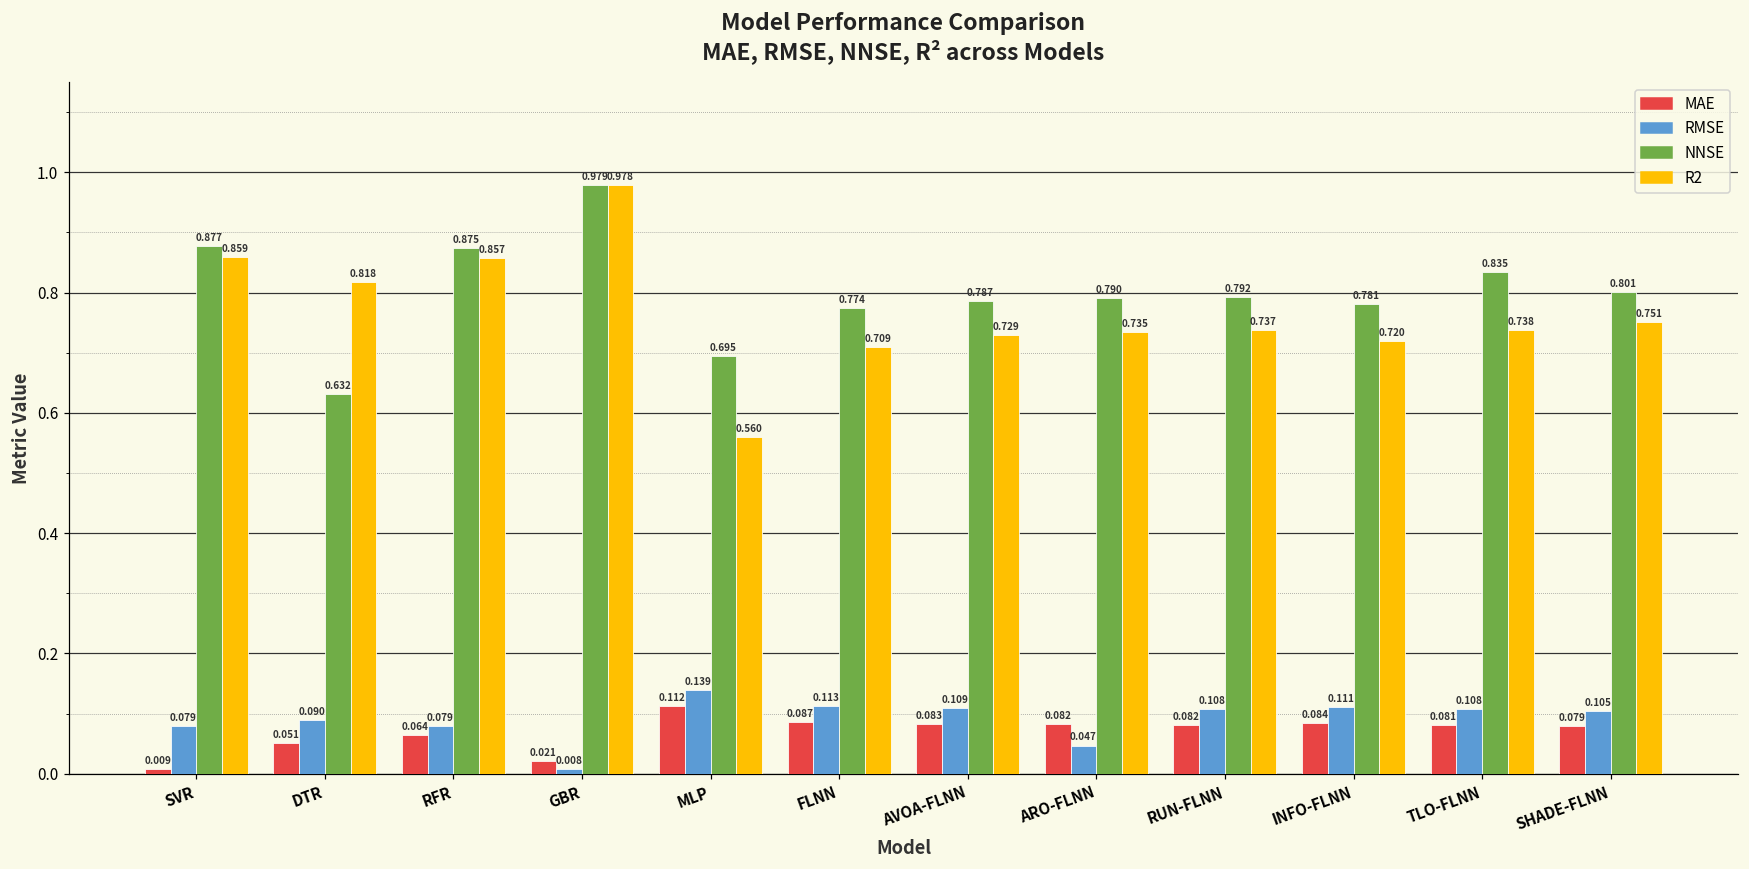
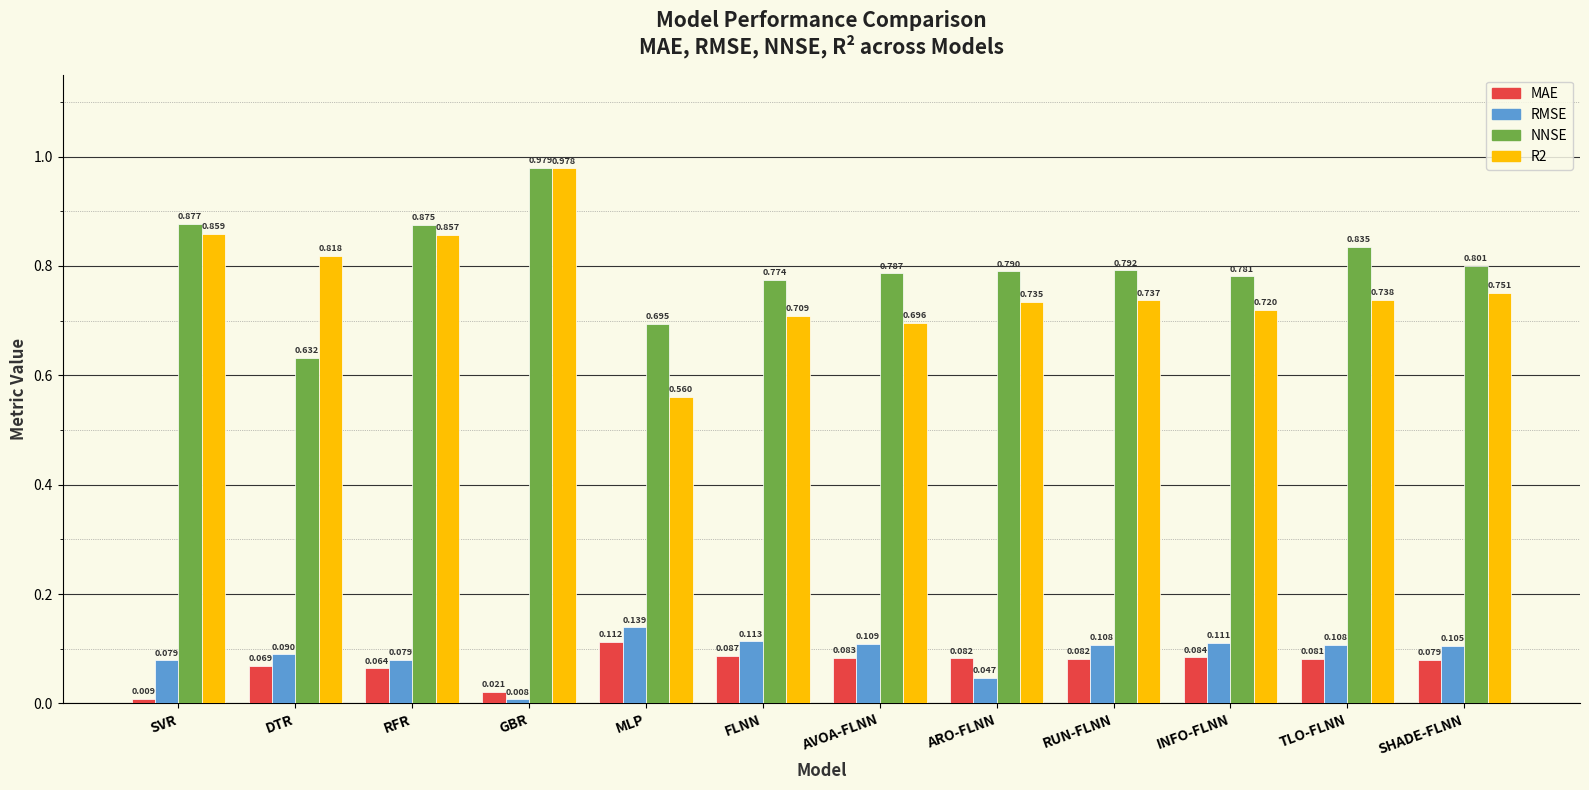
  {
    "MAE": {
      "SVR": 0.009,
-     "DTR": 0.051,
+     "DTR": 0.069,
      "RFR": 0.064,
      "GBR": 0.021,
      "MLP": 0.112,
      "FLNN": 0.087,
      "AVOA-FLNN": 0.083,
      "ARO-FLNN": 0.082,
      "RUN-FLNN": 0.082,
      "INFO-FLNN": 0.084,
      "TLO-FLNN": 0.081,
      "SHADE-FLNN": 0.079
    },
    "RMSE": {
      "SVR": 0.079,
      "DTR": 0.090,
      "RFR": 0.079,
      "GBR": 0.008,
      "MLP": 0.139,
      "FLNN": 0.113,
      "AVOA-FLNN": 0.109,
      "ARO-FLNN": 0.047,
      "RUN-FLNN": 0.108,
      "INFO-FLNN": 0.111,
      "TLO-FLNN": 0.108,
      "SHADE-FLNN": 0.105
    },
    "NNSE": {
      "SVR": 0.877,
      "DTR": 0.632,
      "RFR": 0.875,
      "GBR": 0.979,
      "MLP": 0.695,
      "FLNN": 0.774,
      "AVOA-FLNN": 0.787,
      "ARO-FLNN": 0.790,
      "RUN-FLNN": 0.792,
      "INFO-FLNN": 0.781,
      "TLO-FLNN": 0.835,
      "SHADE-FLNN": 0.801
    },
    "R2": {
      "SVR": 0.859,
      "DTR": 0.818,
      "RFR": 0.857,
      "GBR": 0.978,
      "MLP": 0.560,
      "FLNN": 0.709,
-     "AVOA-FLNN": 0.729,
+     "AVOA-FLNN": 0.696,
      "ARO-FLNN": 0.735,
      "RUN-FLNN": 0.737,
      "INFO-FLNN": 0.720,
      "TLO-FLNN": 0.738,
      "SHADE-FLNN": 0.751
    }
  }
